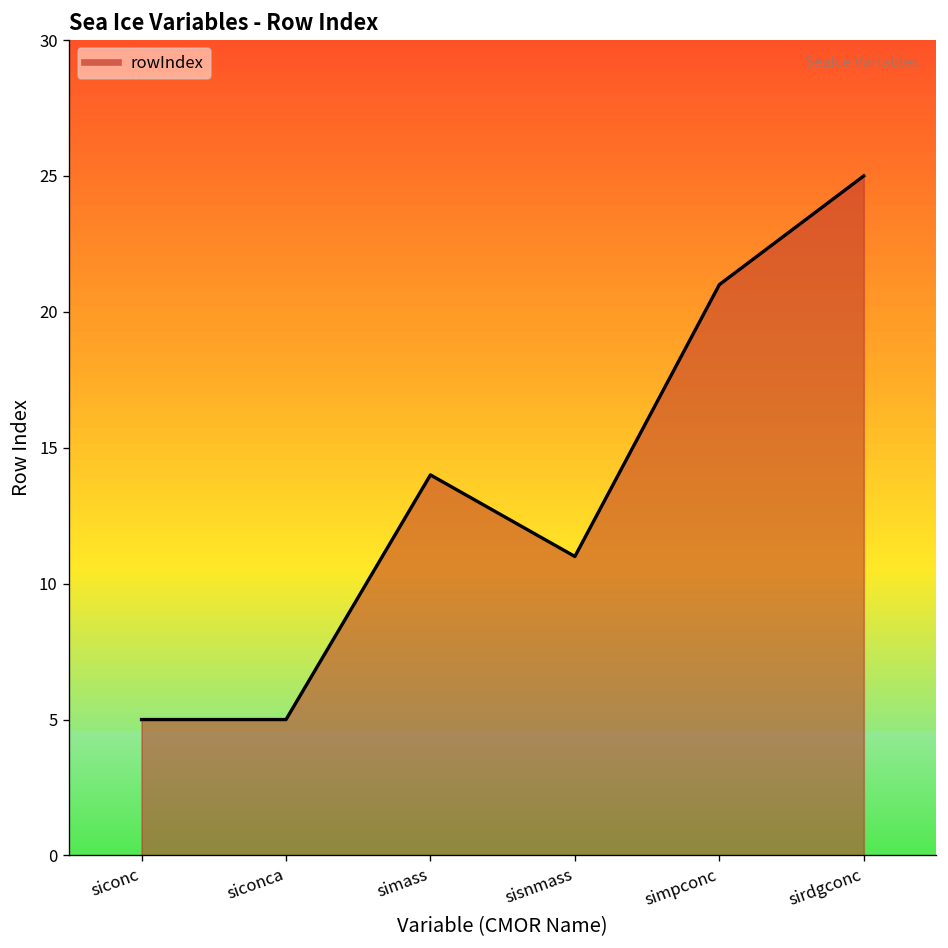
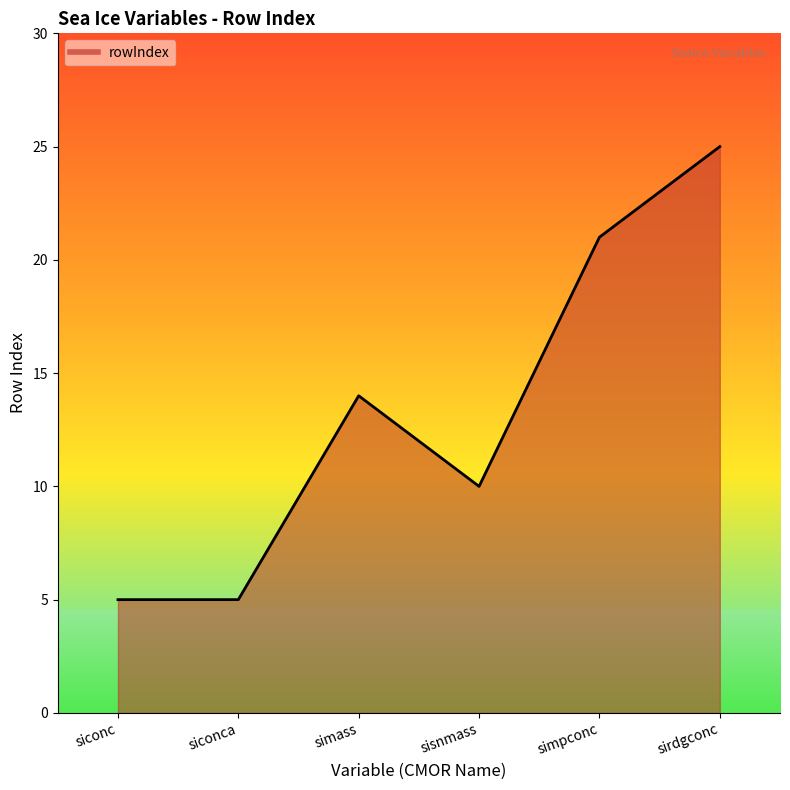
  {
    "siconc": 5,
    "siconca": 5,
    "simass": 14,
-   "sisnmass": 11,
+   "sisnmass": 10,
    "simpconc": 21,
    "sirdgconc": 25
  }
